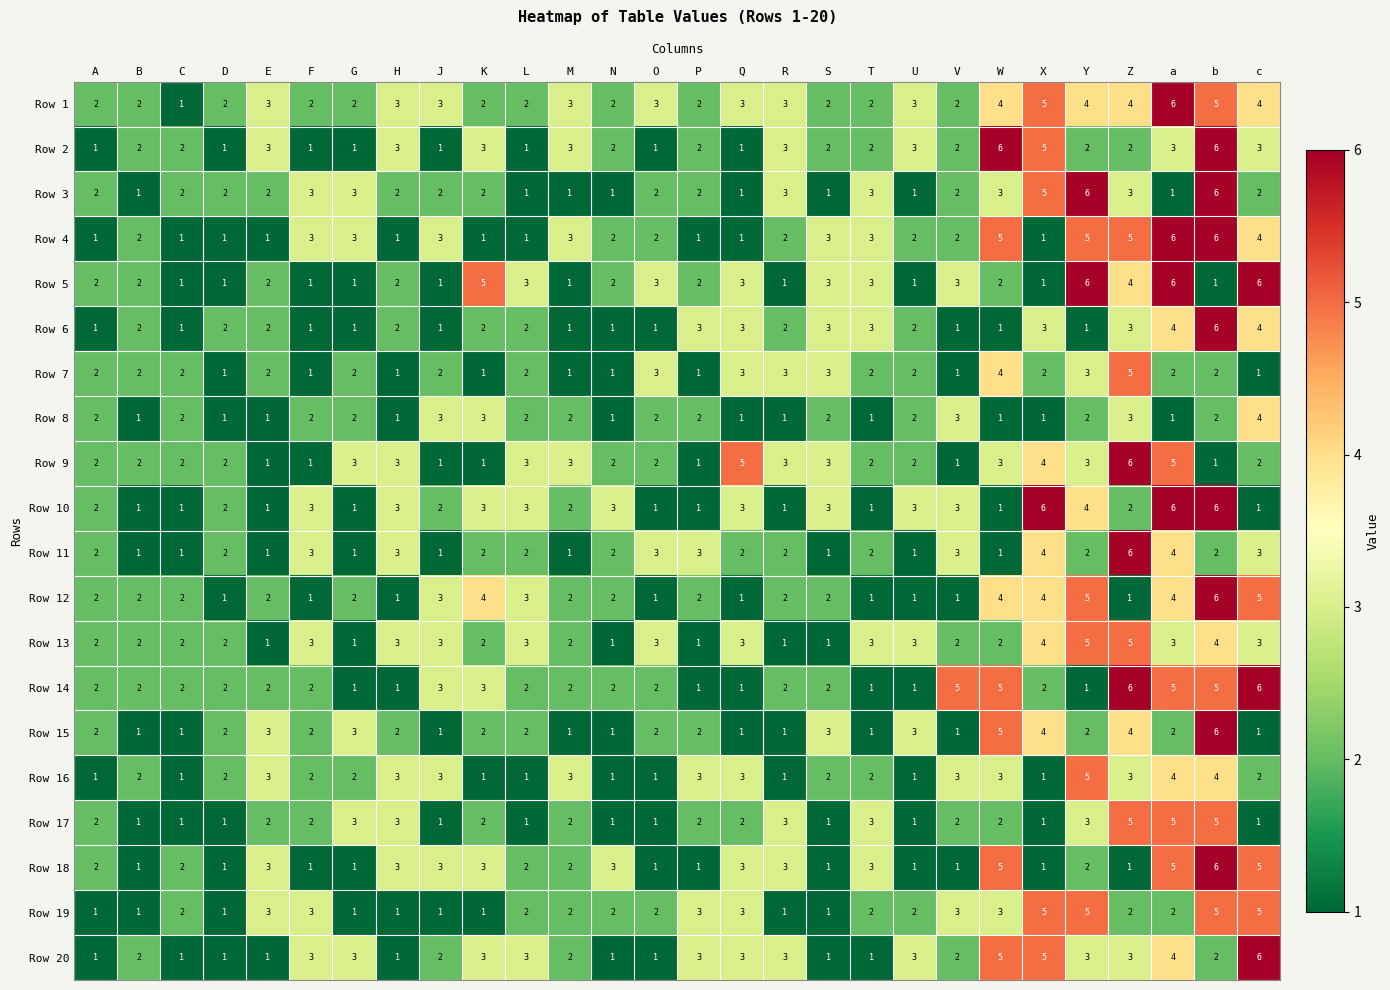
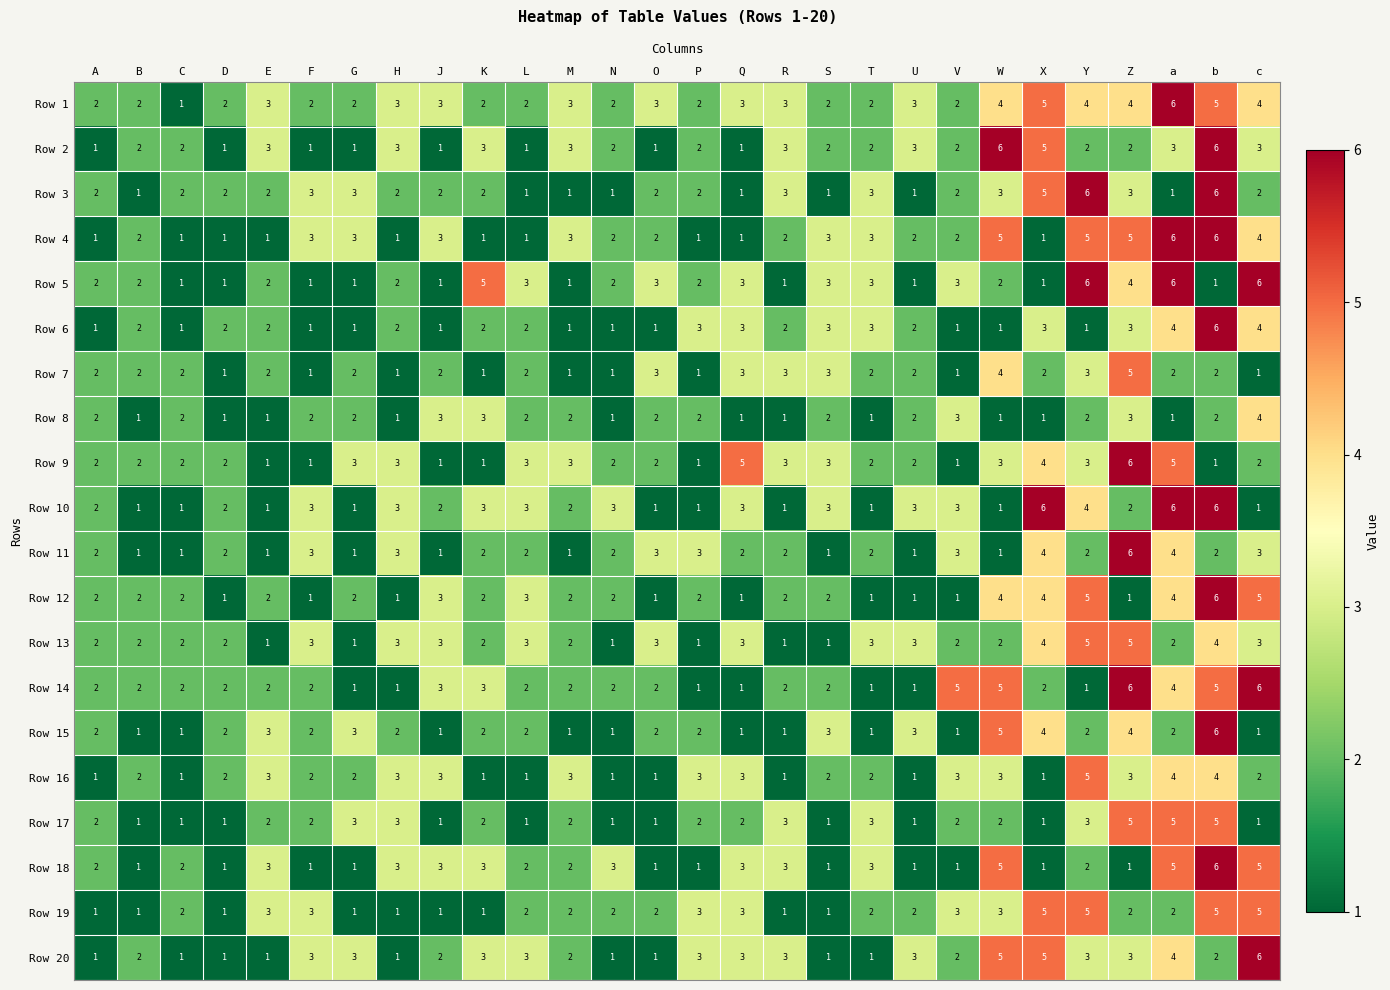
  {
    "Row 12": {
      "A": 2,
      "B": 2,
      "C": 2,
      "D": 1,
      "E": 2,
      "F": 1,
      "G": 2,
      "H": 1,
      "J": 3,
-     "K": 4,
+     "K": 2,
      "L": 3,
      "M": 2,
      "N": 2,
      "O": 1,
      "P": 2,
      "Q": 1,
      "R": 2,
      "S": 2,
      "T": 1,
      "U": 1,
      "V": 1,
      "W": 4,
      "X": 4,
      "Y": 5,
      "Z": 1,
      "a": 4,
      "b": 6,
      "c": 5
    },
    "Row 13": {
      "A": 2,
      "B": 2,
      "C": 2,
      "D": 2,
      "E": 1,
      "F": 3,
      "G": 1,
      "H": 3,
      "J": 3,
      "K": 2,
      "L": 3,
      "M": 2,
      "N": 1,
      "O": 3,
      "P": 1,
      "Q": 3,
      "R": 1,
      "S": 1,
      "T": 3,
      "U": 3,
      "V": 2,
      "W": 2,
      "X": 4,
      "Y": 5,
      "Z": 5,
-     "a": 3,
+     "a": 2,
      "b": 4,
      "c": 3
    },
    "Row 14": {
      "A": 2,
      "B": 2,
      "C": 2,
      "D": 2,
      "E": 2,
      "F": 2,
      "G": 1,
      "H": 1,
      "J": 3,
      "K": 3,
      "L": 2,
      "M": 2,
      "N": 2,
      "O": 2,
      "P": 1,
      "Q": 1,
      "R": 2,
      "S": 2,
      "T": 1,
      "U": 1,
      "V": 5,
      "W": 5,
      "X": 2,
      "Y": 1,
      "Z": 6,
-     "a": 5,
+     "a": 4,
      "b": 5,
      "c": 6
    }
  }
